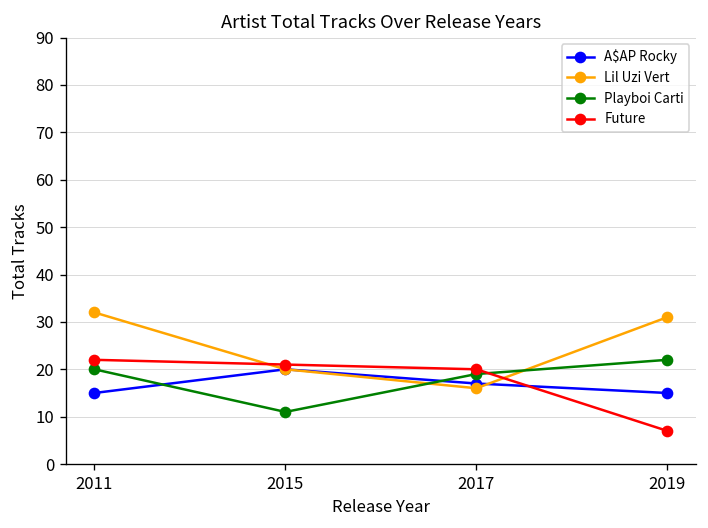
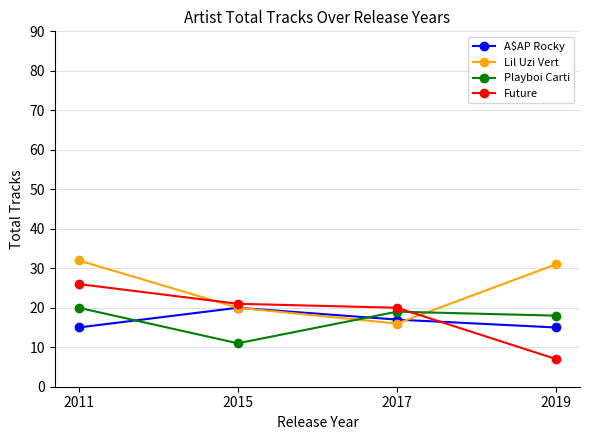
  {
    "A$AP Rocky": {
      "2011": 15,
      "2017": 17,
      "2019": 15
    },
    "Lil Uzi Vert": {
      "2011": 32,
      "2017": 16,
      "2019": 31
    },
    "Playboi Carti": {
      "2011": 20,
      "2015": 11,
      "2017": 19,
-     "2019": 22
+     "2019": 18
    },
    "Future": {
-     "2011": 22,
+     "2011": 26,
      "2015": 21,
      "2017": 20,
      "2019": 7
    }
  }
